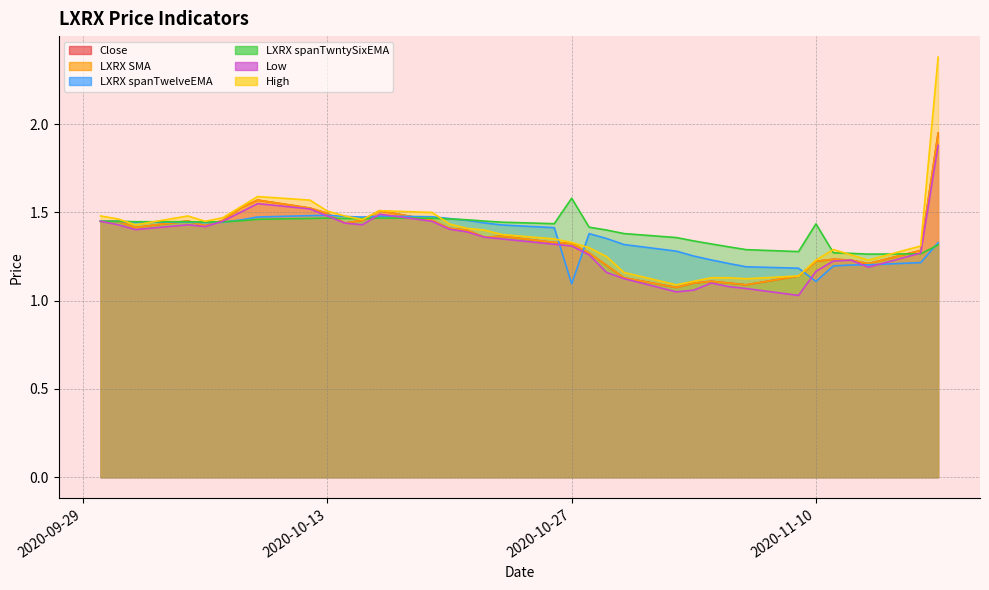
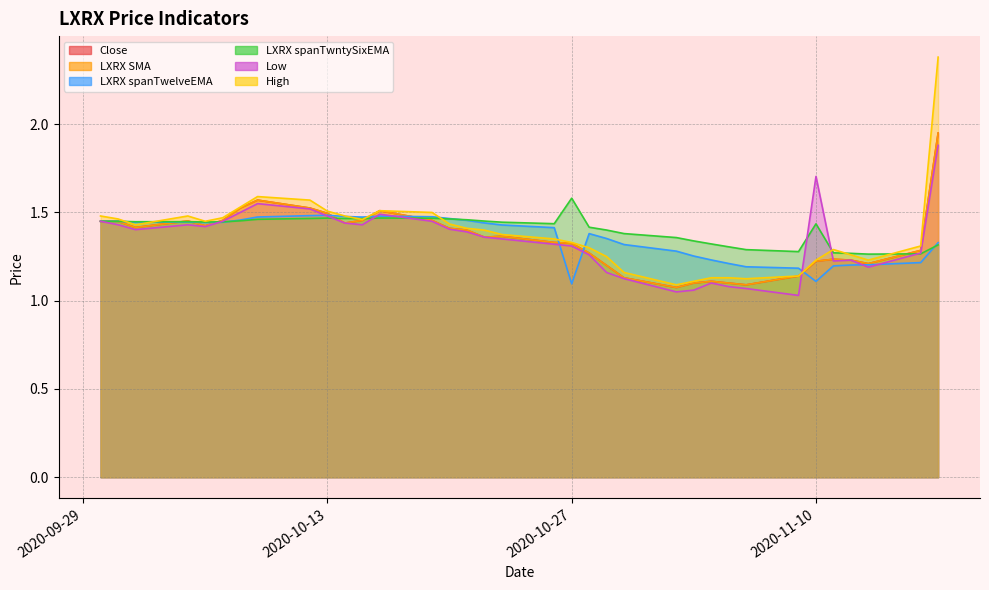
  {
    "LXRX spanTwelveEMA": {
      "2020-10-27": 1.10,
      "2020-11-10": 1.11
    },
    "LXRX spanTwntySixEMA": {
      "2020-10-27": 1.58,
      "2020-11-10": 1.44
    },
    "Low": {
      "2020-10-27": 1.31,
-     "2020-11-10": 1.17
+     "2020-11-10": 1.70
    }
  }
